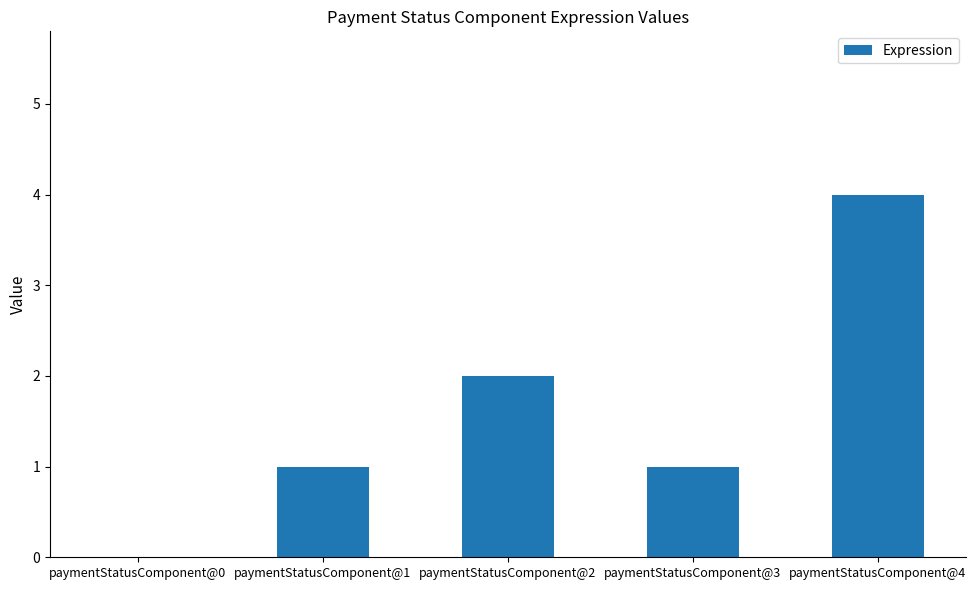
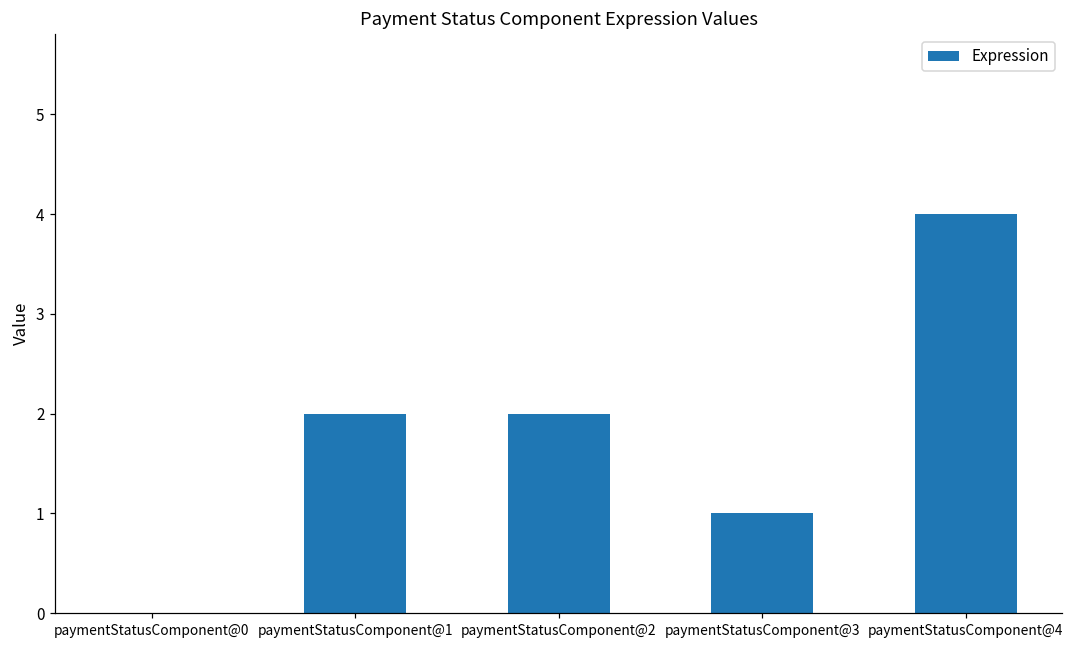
  {
    "paymentStatusComponent@0": 0,
-   "paymentStatusComponent@1": 1,
+   "paymentStatusComponent@1": 2,
    "paymentStatusComponent@2": 2,
    "paymentStatusComponent@3": 1,
    "paymentStatusComponent@4": 4
  }
